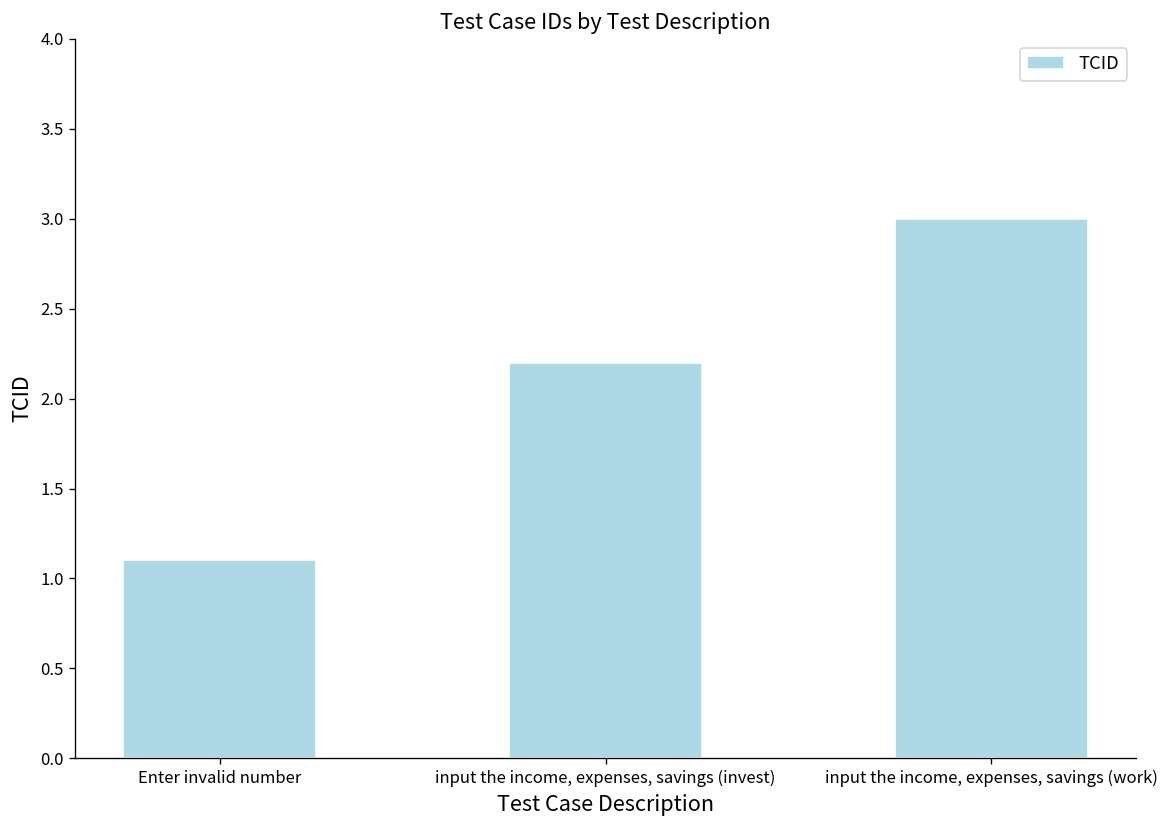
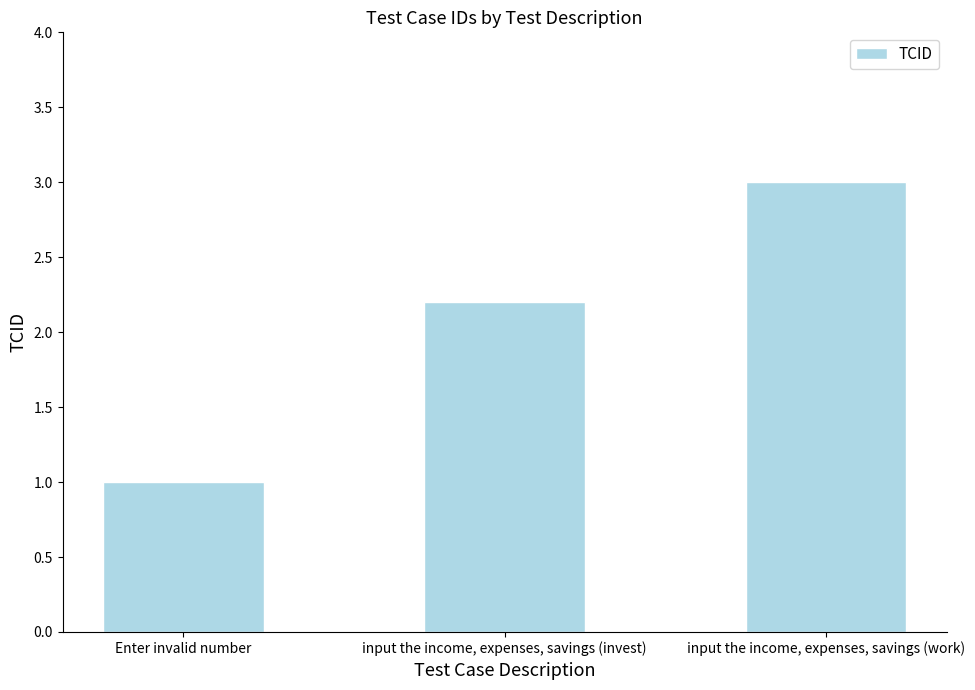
  {
-   "Enter invalid number": 1.1,
+   "Enter invalid number": 1.0,
    "input the income, expenses, savings (invest)": 2.2,
    "input the income, expenses, savings (work)": 3.0
  }
